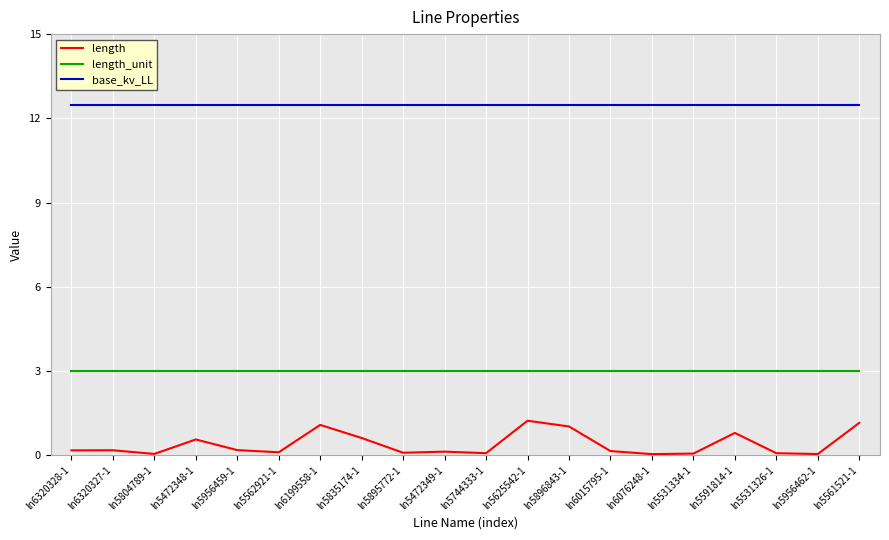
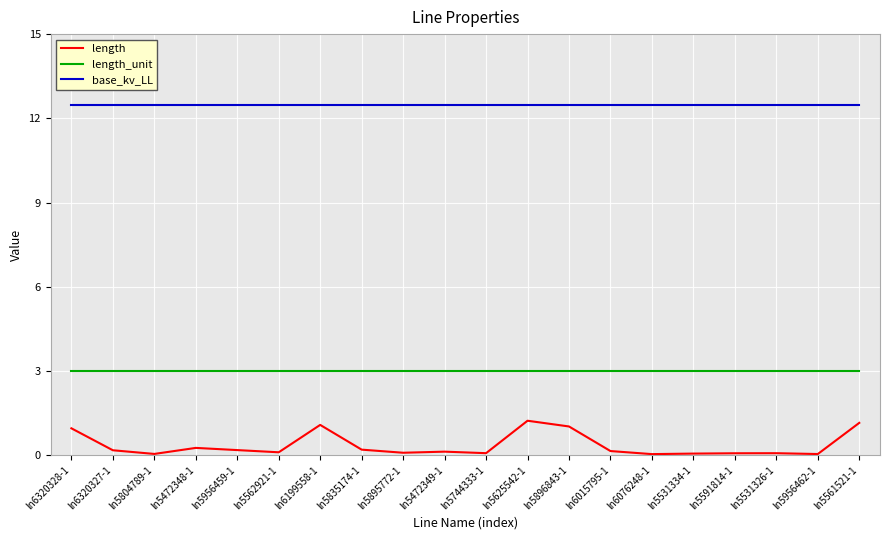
  {
    "length": {
-     "ln6320328-1": 0.2,
+     "ln6320328-1": 1.0,
      "ln6320327-1": 0.2,
      "ln5804789-1": 0.0,
-     "ln5472348-1": 0.6,
+     "ln5472348-1": 0.3,
      "ln5956459-1": 0.2,
      "ln5562921-1": 0.1,
      "ln6199558-1": 1.1,
-     "ln5835174-1": 0.6,
+     "ln5835174-1": 0.2,
      "ln5895772-1": 0.1,
      "ln5472349-1": 0.1,
      "ln5744333-1": 0.1,
      "ln5625542-1": 1.2,
      "ln5896843-1": 1.0,
      "ln6015795-1": 0.1,
      "ln6076248-1": 0.0,
      "ln5531334-1": 0.1,
-     "ln5591814-1": 0.8,
+     "ln5591814-1": 0.1,
      "ln5531326-1": 0.1,
      "ln5956462-1": 0.0,
      "ln5561521-1": 1.1
    },
    "length_unit": {
      "ln6320328-1": 3.0,
      "ln6320327-1": 3.0,
      "ln5804789-1": 3.0,
      "ln5472348-1": 3.0,
      "ln5956459-1": 3.0,
      "ln5562921-1": 3.0,
      "ln6199558-1": 3.0,
      "ln5835174-1": 3.0,
      "ln5895772-1": 3.0,
      "ln5472349-1": 3.0,
      "ln5744333-1": 3.0,
      "ln5625542-1": 3.0,
      "ln5896843-1": 3.0,
      "ln6015795-1": 3.0,
      "ln6076248-1": 3.0,
      "ln5531334-1": 3.0,
      "ln5591814-1": 3.0,
      "ln5531326-1": 3.0,
      "ln5956462-1": 3.0,
      "ln5561521-1": 3.0
    },
    "base_kv_LL": {
      "ln6320328-1": 12.5,
      "ln6320327-1": 12.5,
      "ln5804789-1": 12.5,
      "ln5472348-1": 12.5,
      "ln5956459-1": 12.5,
      "ln5562921-1": 12.5,
      "ln6199558-1": 12.5,
      "ln5835174-1": 12.5,
      "ln5895772-1": 12.5,
      "ln5472349-1": 12.5,
      "ln5744333-1": 12.5,
      "ln5625542-1": 12.5,
      "ln5896843-1": 12.5,
      "ln6015795-1": 12.5,
      "ln6076248-1": 12.5,
      "ln5531334-1": 12.5,
      "ln5591814-1": 12.5,
      "ln5531326-1": 12.5,
      "ln5956462-1": 12.5,
      "ln5561521-1": 12.5
    }
  }
